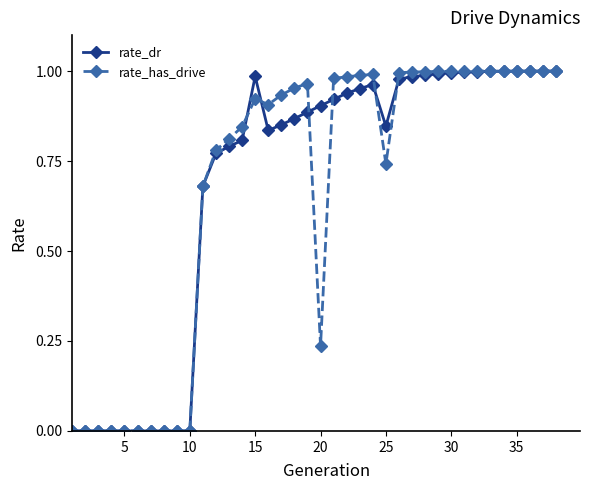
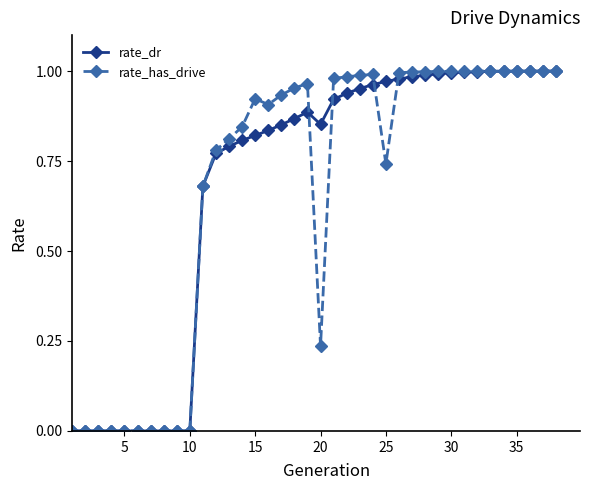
  {
    "rate_dr": {
-     "15": 0.99,
-     "20": 0.90,
-     "25": 0.85
+     "15": 0.82,
+     "20": 0.85,
+     "25": 0.97
    },
    "rate_has_drive": {
      "15": 0.92,
      "20": 0.24,
      "25": 0.74
    }
  }
